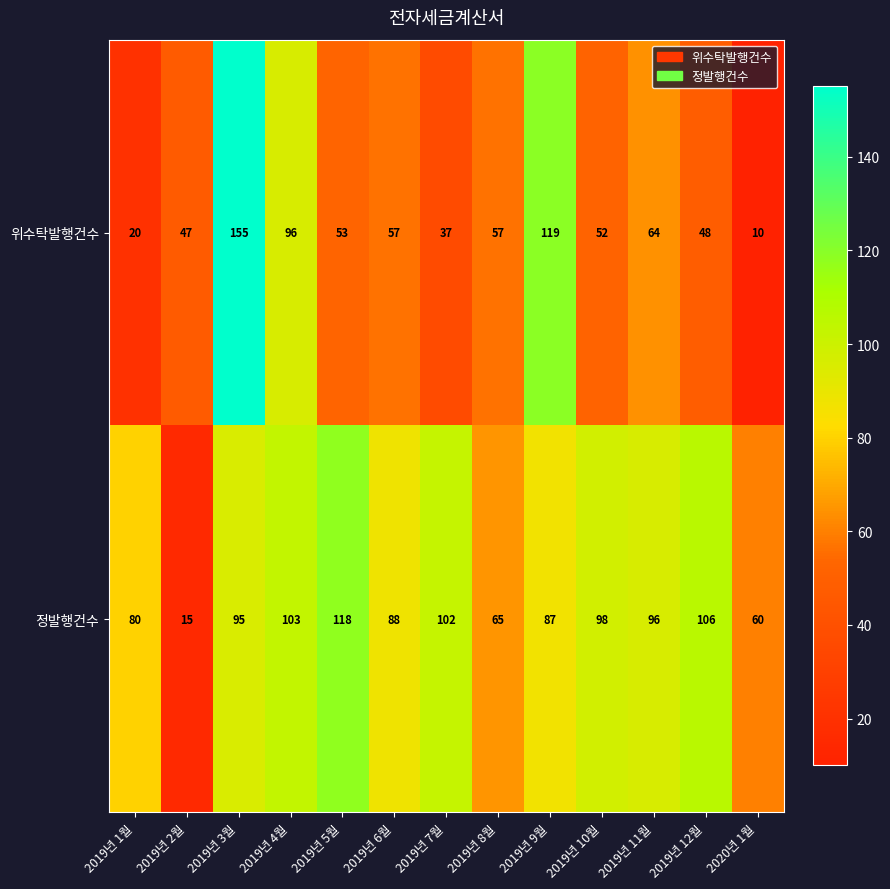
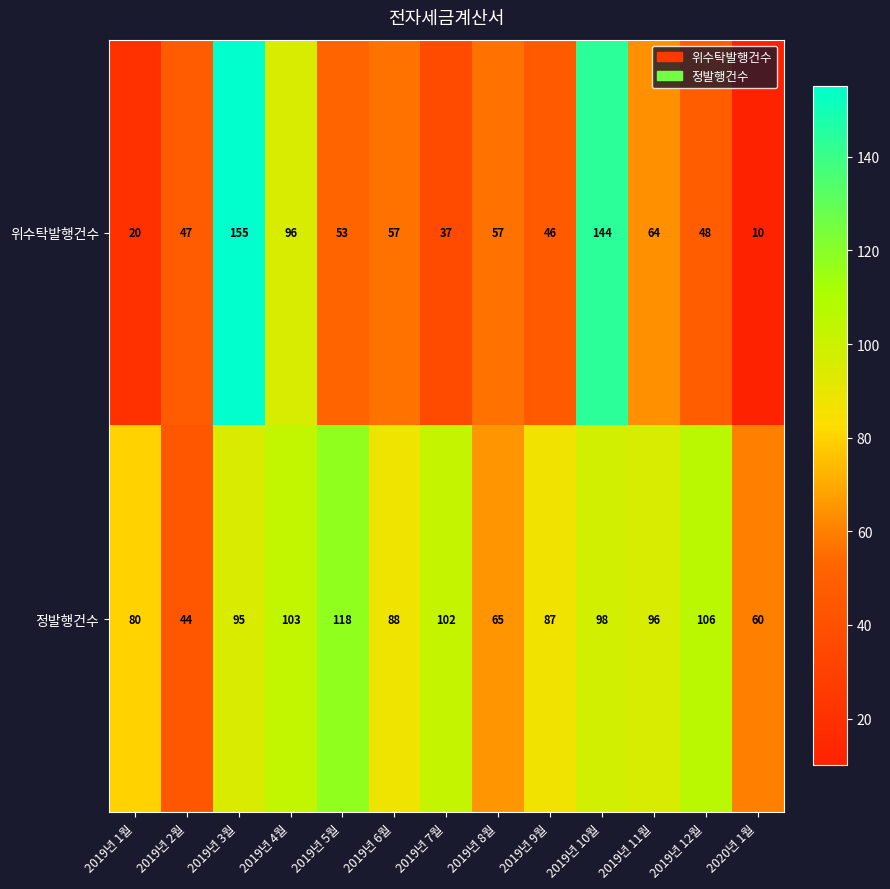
  {
    "위수탁발행건수": {
      "2019년 1월": 20,
      "2019년 2월": 47,
      "2019년 3월": 155,
      "2019년 4월": 96,
      "2019년 5월": 53,
      "2019년 6월": 57,
      "2019년 7월": 37,
      "2019년 8월": 57,
-     "2019년 9월": 119,
-     "2019년 10월": 52,
+     "2019년 9월": 46,
+     "2019년 10월": 144,
      "2019년 11월": 64,
      "2019년 12월": 48,
      "2020년 1월": 10
    },
    "정발행건수": {
      "2019년 1월": 80,
-     "2019년 2월": 15,
+     "2019년 2월": 44,
      "2019년 3월": 95,
      "2019년 4월": 103,
      "2019년 5월": 118,
      "2019년 6월": 88,
      "2019년 7월": 102,
      "2019년 8월": 65,
      "2019년 9월": 87,
      "2019년 10월": 98,
      "2019년 11월": 96,
      "2019년 12월": 106,
      "2020년 1월": 60
    }
  }
